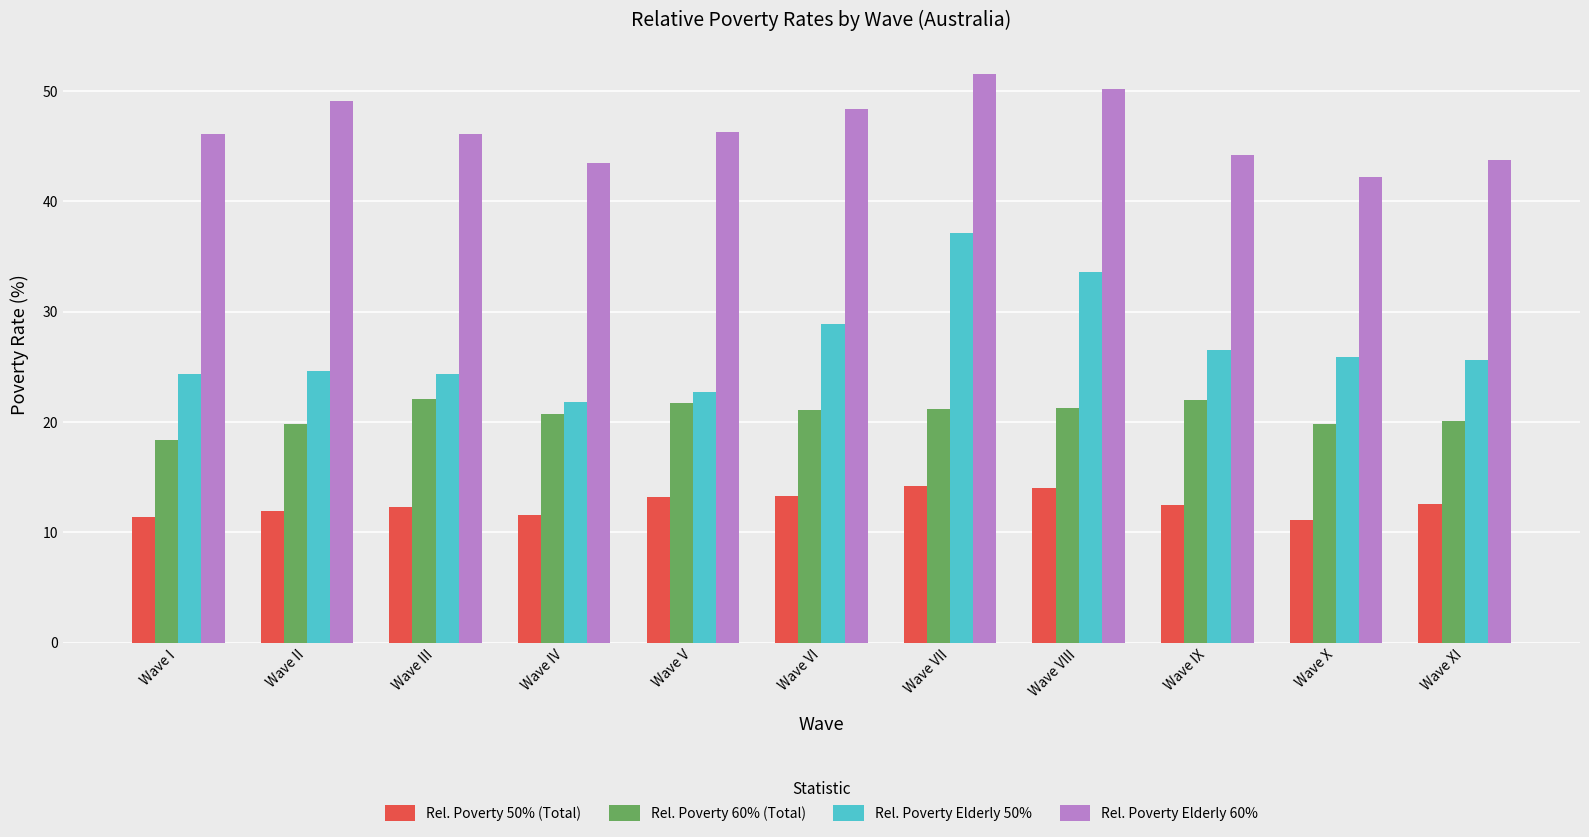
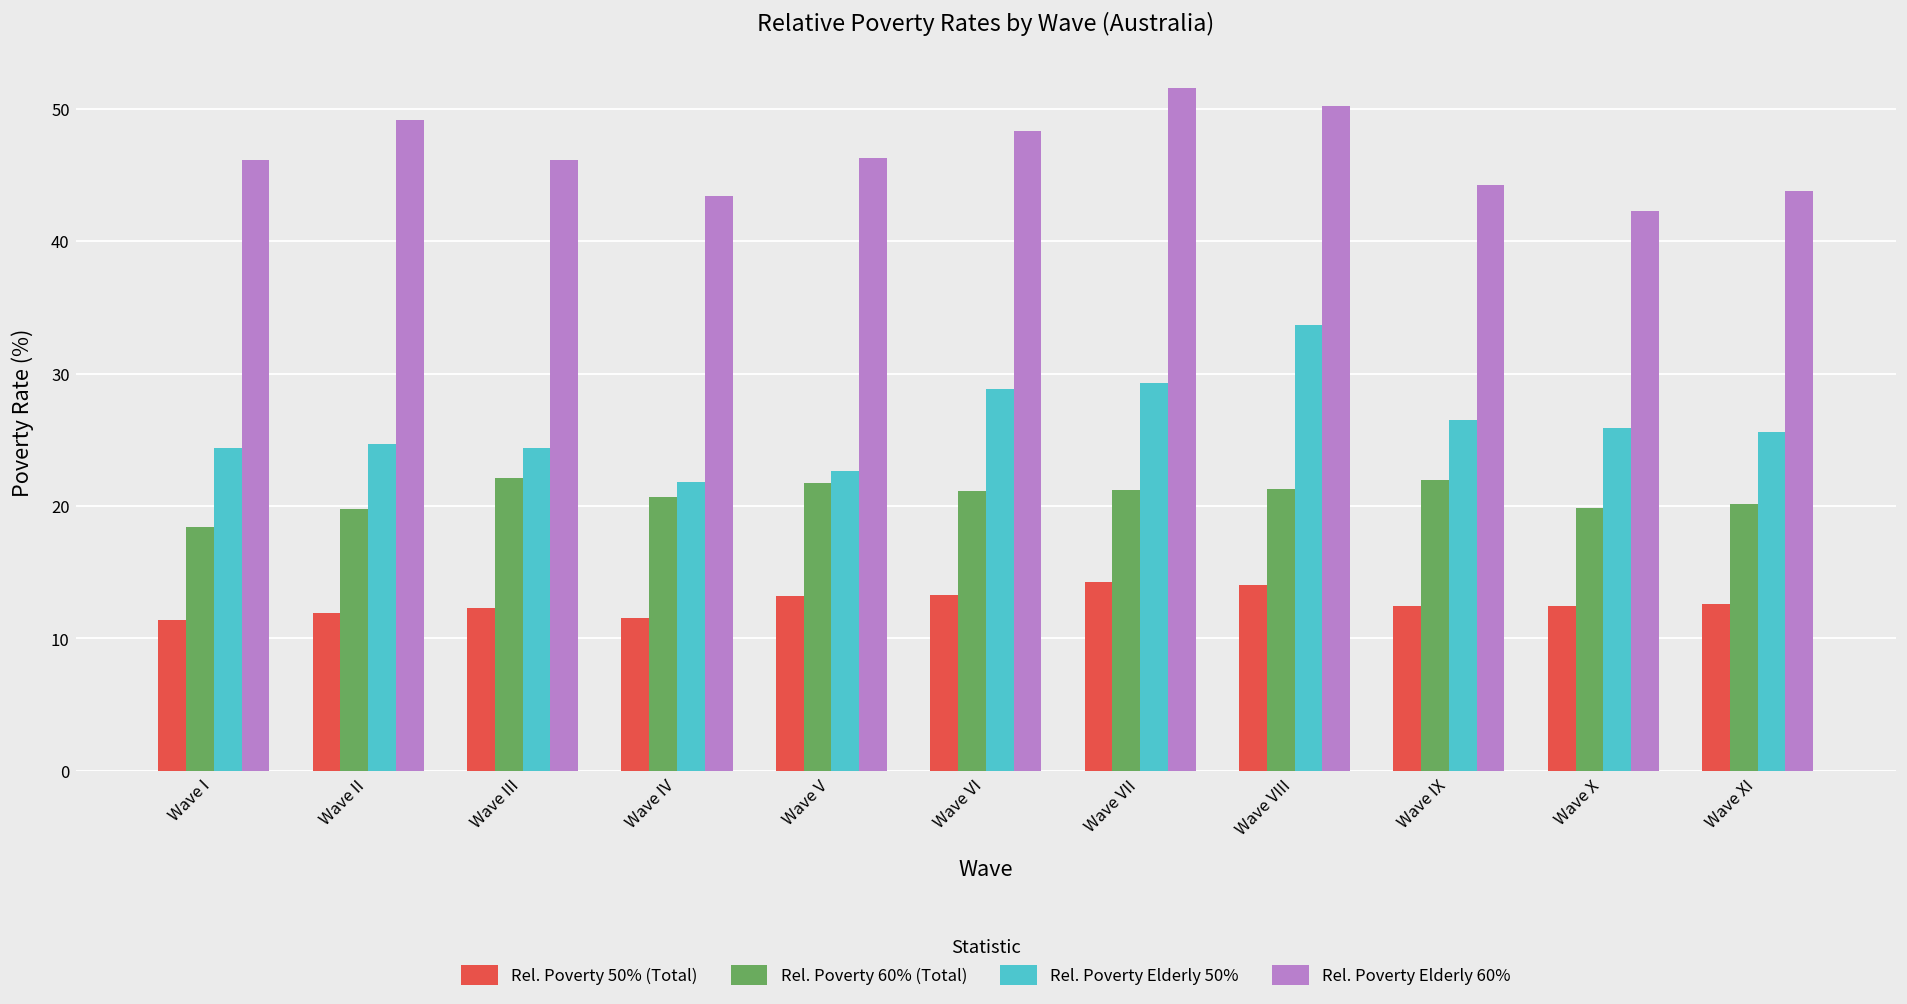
  {
    "Rel. Poverty 50% (Total)": {
      "Wave I": 11.4,
      "Wave II": 11.9,
      "Wave III": 12.3,
      "Wave IV": 11.6,
      "Wave V": 13.2,
      "Wave VI": 13.3,
      "Wave VII": 14.2,
      "Wave VIII": 14.1,
      "Wave IX": 12.5,
-     "Wave X": 11.2,
+     "Wave X": 12.4,
      "Wave XI": 12.6
    },
    "Rel. Poverty 60% (Total)": {
      "Wave I": 18.4,
      "Wave II": 19.8,
      "Wave III": 22.1,
      "Wave IV": 20.7,
      "Wave V": 21.8,
      "Wave VI": 21.1,
      "Wave VII": 21.2,
      "Wave VIII": 21.3,
      "Wave IX": 22.0,
      "Wave X": 19.9,
      "Wave XI": 20.1
    },
    "Rel. Poverty Elderly 50%": {
      "Wave I": 24.3,
      "Wave II": 24.6,
      "Wave III": 24.3,
      "Wave IV": 21.8,
      "Wave V": 22.7,
      "Wave VI": 28.9,
-     "Wave VII": 37.2,
+     "Wave VII": 29.3,
      "Wave VIII": 33.6,
      "Wave IX": 26.5,
      "Wave X": 25.9,
      "Wave XI": 25.6
    },
    "Rel. Poverty Elderly 60%": {
      "Wave I": 46.1,
      "Wave II": 49.1,
      "Wave III": 46.1,
      "Wave IV": 43.4,
      "Wave V": 46.3,
      "Wave VI": 48.3,
      "Wave VII": 51.5,
      "Wave VIII": 50.2,
      "Wave IX": 44.2,
      "Wave X": 42.2,
      "Wave XI": 43.8
    }
  }
